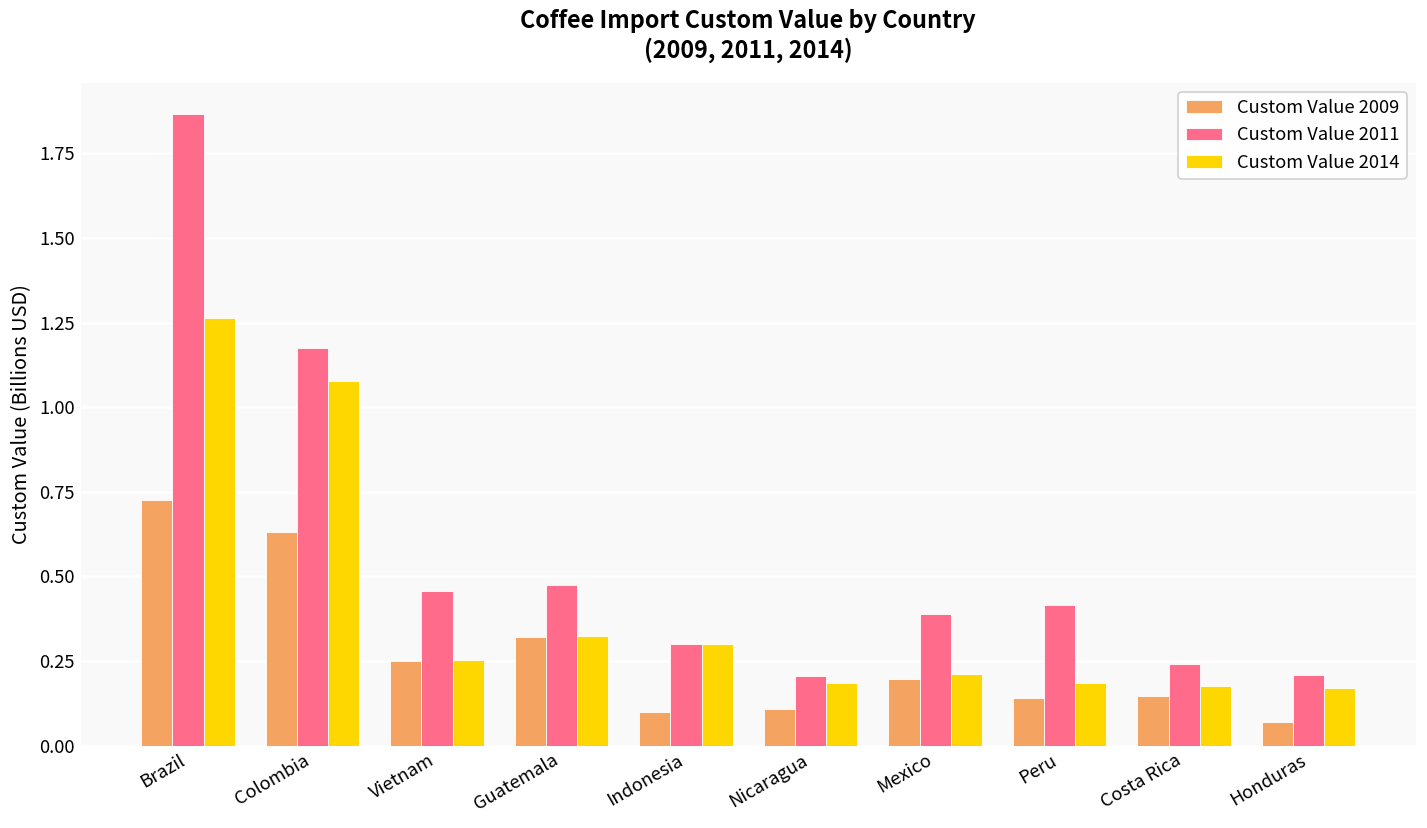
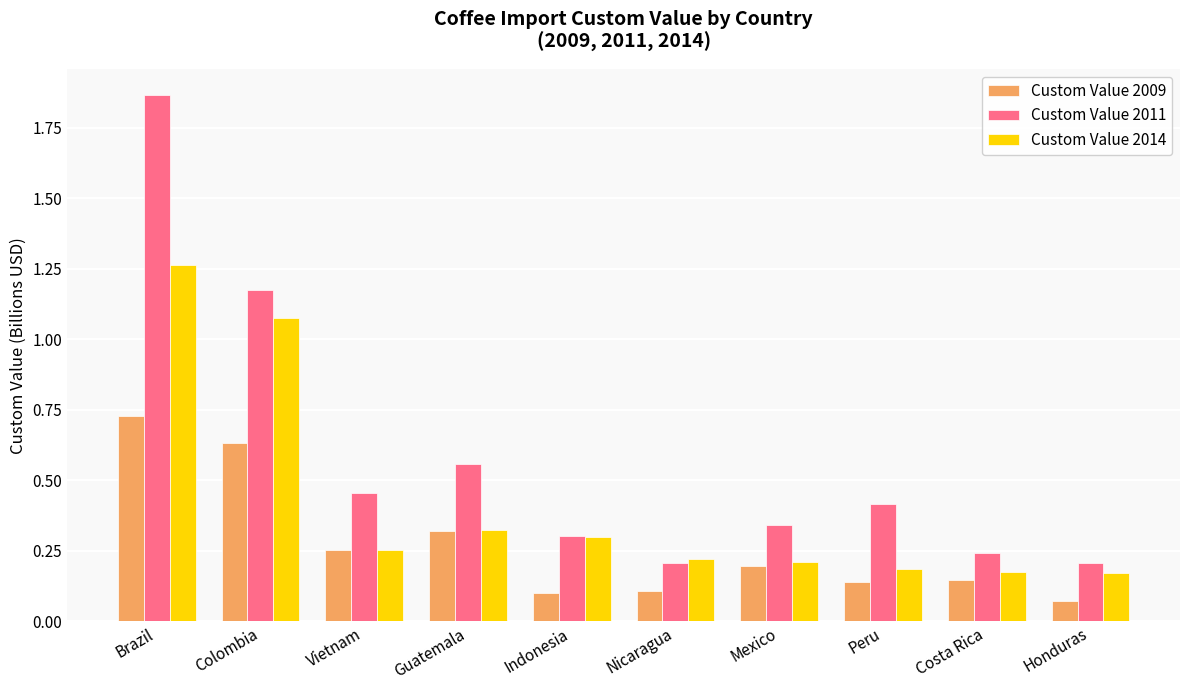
  {
    "Custom Value 2009": {
      "Brazil": 0.73,
      "Colombia": 0.63,
      "Vietnam": 0.25,
      "Guatemala": 0.32,
      "Indonesia": 0.10,
      "Nicaragua": 0.11,
      "Mexico": 0.20,
      "Peru": 0.14,
      "Costa Rica": 0.15,
      "Honduras": 0.07
    },
    "Custom Value 2011": {
      "Brazil": 1.87,
      "Colombia": 1.17,
      "Vietnam": 0.46,
-     "Guatemala": 0.47,
+     "Guatemala": 0.56,
      "Indonesia": 0.30,
      "Nicaragua": 0.21,
-     "Mexico": 0.39,
+     "Mexico": 0.34,
      "Peru": 0.42,
      "Costa Rica": 0.24,
      "Honduras": 0.21
    },
    "Custom Value 2014": {
      "Brazil": 1.26,
      "Colombia": 1.08,
      "Vietnam": 0.25,
      "Guatemala": 0.32,
      "Indonesia": 0.30,
-     "Nicaragua": 0.18,
+     "Nicaragua": 0.22,
      "Mexico": 0.21,
      "Peru": 0.18,
      "Costa Rica": 0.18,
      "Honduras": 0.17
    }
  }
